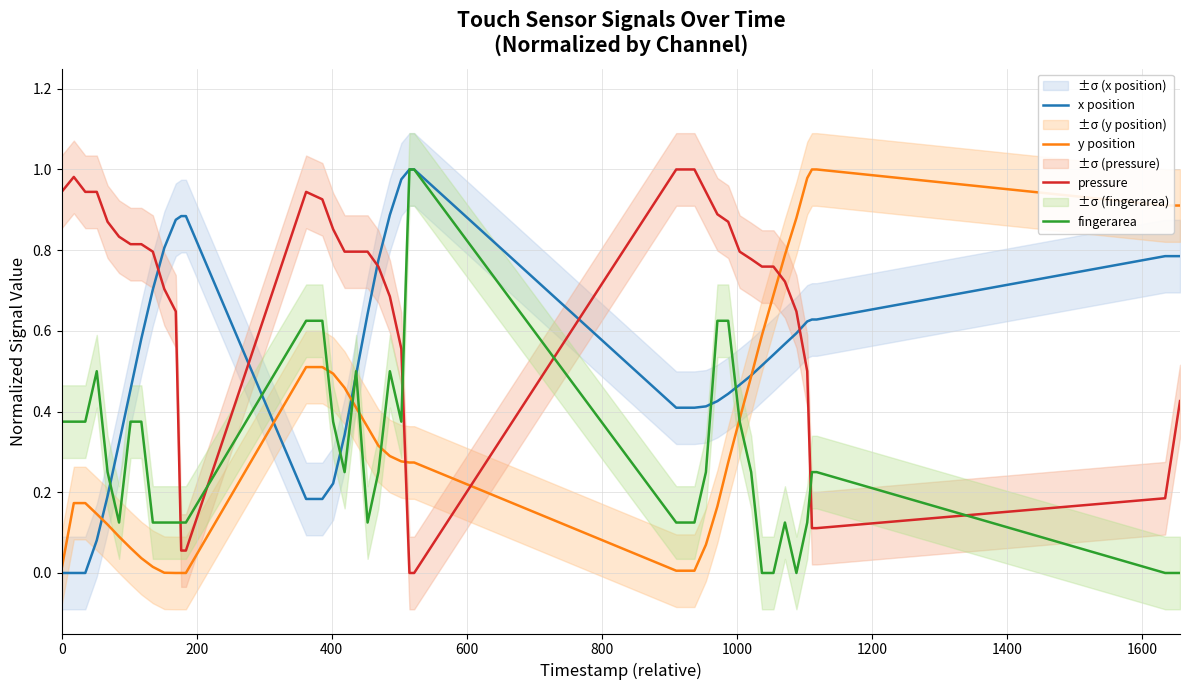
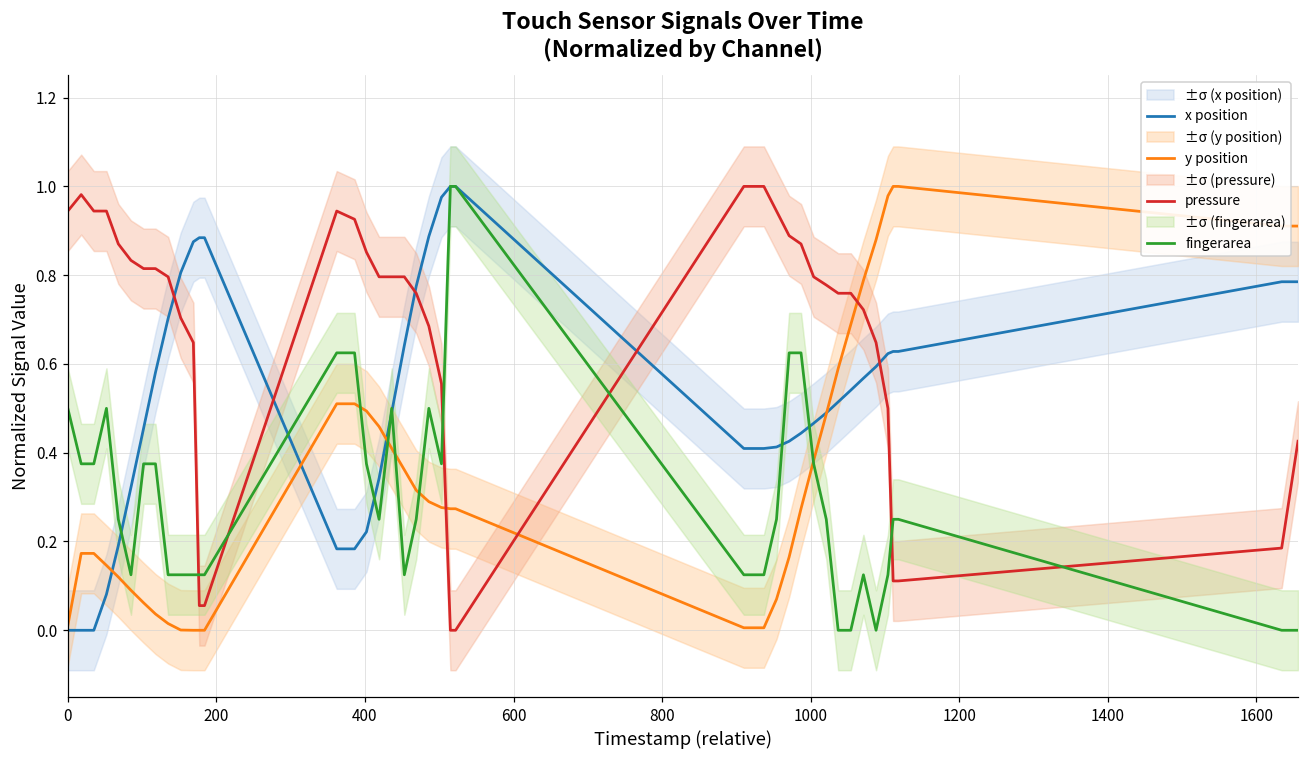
  {
    "x position": {
      "0": 0.00
    },
    "y position": {
      "0": 0.01
    },
    "pressure": {
      "0": 0.94
    },
    "fingerarea": {
-     "0": 0.37
+     "0": 0.50
    }
  }
